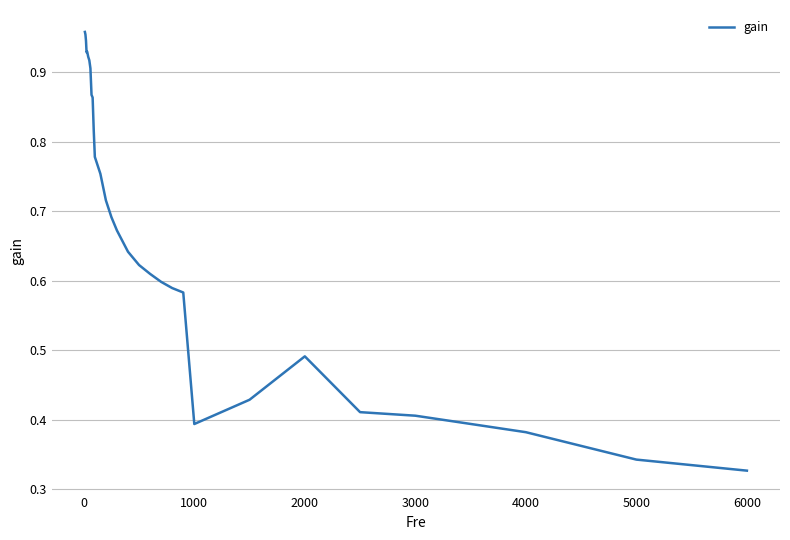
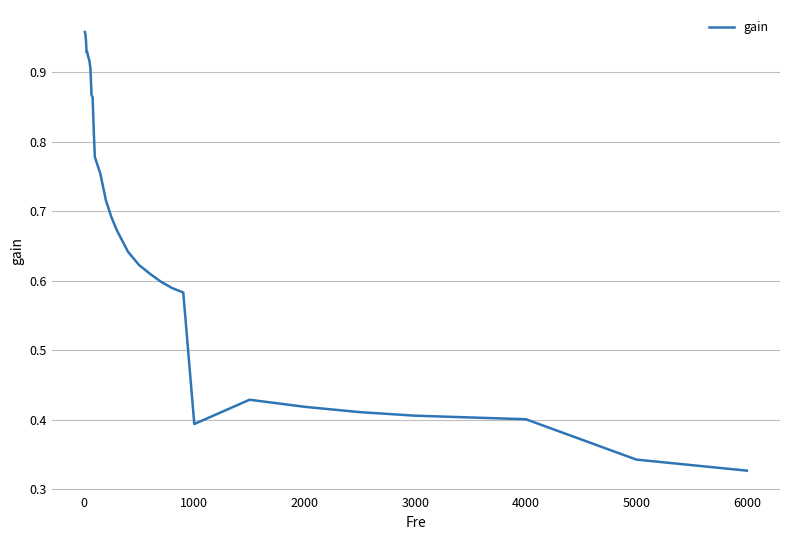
  {
    "1000": 0.39,
-   "2000": 0.49,
+   "2000": 0.42,
    "3000": 0.41,
-   "4000": 0.38,
+   "4000": 0.40,
    "5000": 0.34,
    "6000": 0.33
  }
